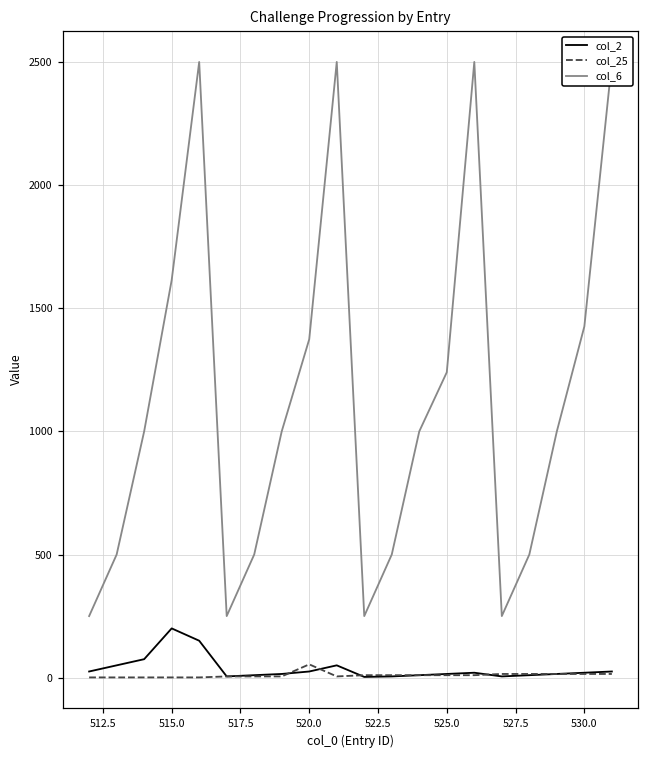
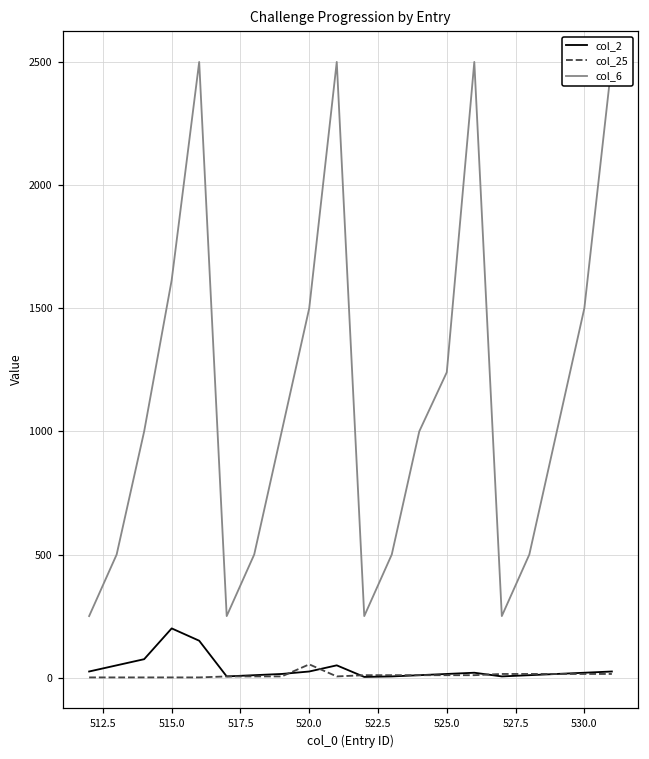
  {
    "col_2": {
      "515.0": 200,
      "520.0": 30
    },
    "col_25": {
      "515.0": 0,
      "520.0": 50
    },
    "col_6": {
      "515.0": 1610,
-     "520.0": 1370,
+     "520.0": 1500,
      "525.0": 1240,
-     "530.0": 1430
+     "530.0": 1500
    }
  }
